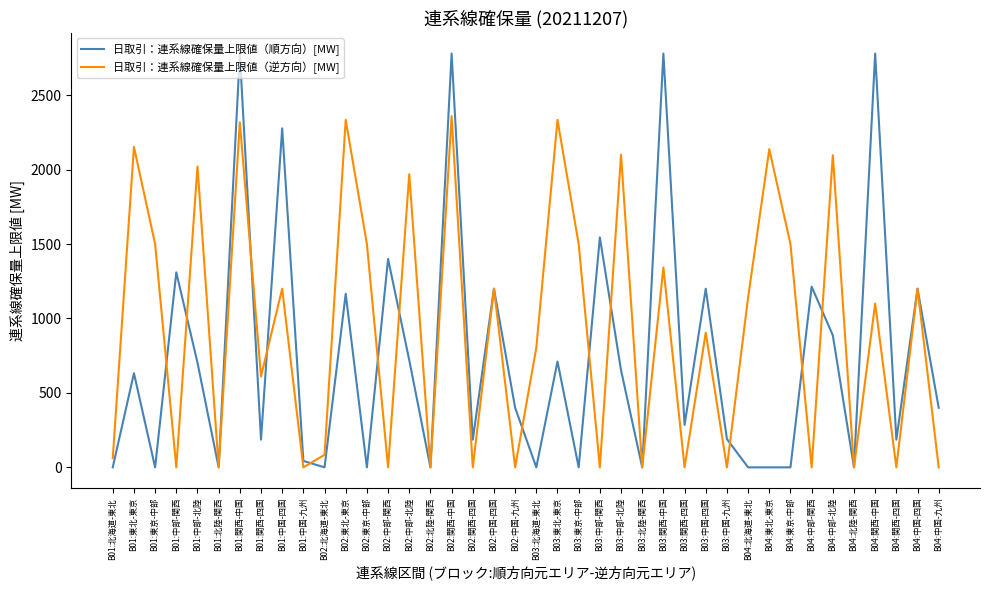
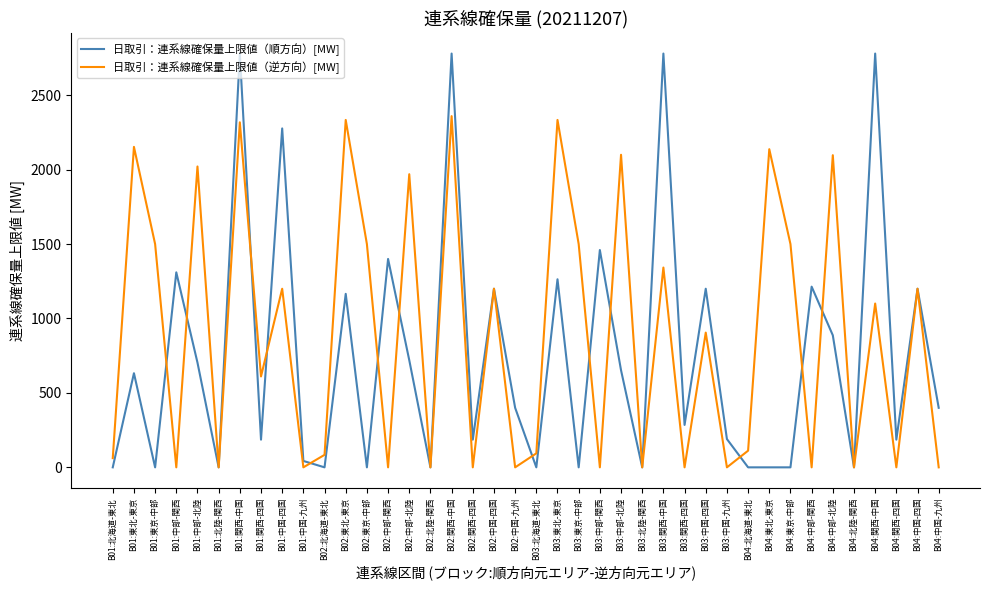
  {
    "日取引：連系線確保量上限値（順方向）[MW]": {
      "B01:北海道-東北": 0,
      "B01:東北-東京": 630,
      "B01:東京-中部": 0,
      "B01:中部-関西": 1310,
      "B01:中部-北陸": 700,
      "B01:関西-四国": 190,
      "B01:中国-四国": 2280,
      "B01:中国-九州": 40,
      "B02:北海道-東北": 0,
      "B02:東北-東京": 1170,
      "B02:東京-中部": 0,
      "B02:中部-関西": 1400,
      "B02:中部-北陸": 720,
      "B02:関西-中国": 2780,
      "B02:関西-四国": 190,
      "B02:中国-九州": 400,
      "B03:北海道-東北": 0,
-     "B03:東北-東京": 710,
+     "B03:東北-東京": 1260,
      "B03:東京-中部": 0,
-     "B03:中部-関西": 1550,
+     "B03:中部-関西": 1460,
      "B03:中部-北陸": 650,
      "B03:関西-中国": 2780,
      "B03:関西-四国": 290,
      "B03:中国-四国": 1200,
      "B03:中国-九州": 190,
      "B04:北海道-東北": 0,
      "B04:東北-東京": 0,
      "B04:東京-中部": 0,
      "B04:中部-関西": 1210,
      "B04:中部-北陸": 890,
      "B04:関西-中国": 2780,
      "B04:関西-四国": 190,
      "B04:中国-九州": 400
    },
    "日取引：連系線確保量上限値（逆方向）[MW]": {
      "B01:北海道-東北": 60,
      "B01:東北-東京": 2150,
      "B01:東京-中部": 1500,
      "B01:中部-関西": 0,
      "B01:中部-北陸": 2020,
      "B01:関西-中国": 2320,
      "B01:関西-四国": 610,
      "B01:中国-四国": 1200,
      "B01:中国-九州": 0,
      "B02:北海道-東北": 80,
      "B02:東北-東京": 2330,
      "B02:東京-中部": 1500,
      "B02:中部-関西": 0,
      "B02:中部-北陸": 1970,
      "B02:関西-中国": 2360,
      "B02:関西-四国": 0,
      "B02:中国-九州": 0,
-     "B03:北海道-東北": 810,
+     "B03:北海道-東北": 90,
      "B03:東北-東京": 2330,
      "B03:東京-中部": 1500,
      "B03:中部-関西": 0,
      "B03:中部-北陸": 2100,
      "B03:関西-中国": 1340,
      "B03:関西-四国": 0,
      "B03:中国-四国": 910,
      "B03:中国-九州": 0,
-     "B04:北海道-東北": 1140,
+     "B04:北海道-東北": 110,
      "B04:東北-東京": 2140,
      "B04:東京-中部": 1500,
      "B04:中部-関西": 0,
      "B04:中部-北陸": 2100,
      "B04:関西-中国": 1100,
      "B04:関西-四国": 0,
      "B04:中国-九州": 0
    }
  }
